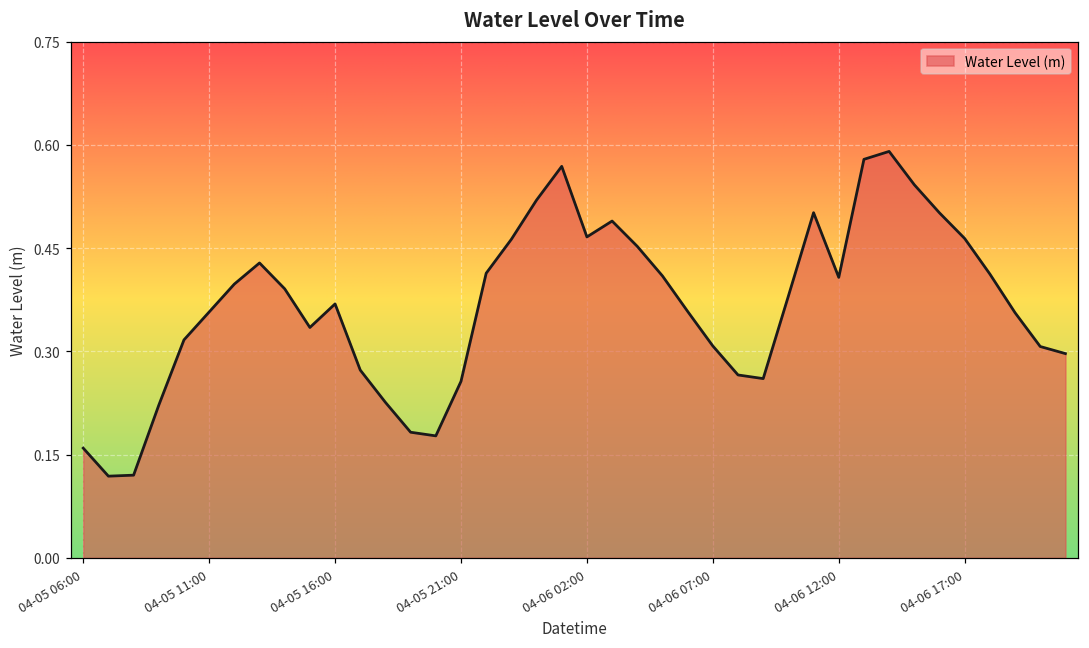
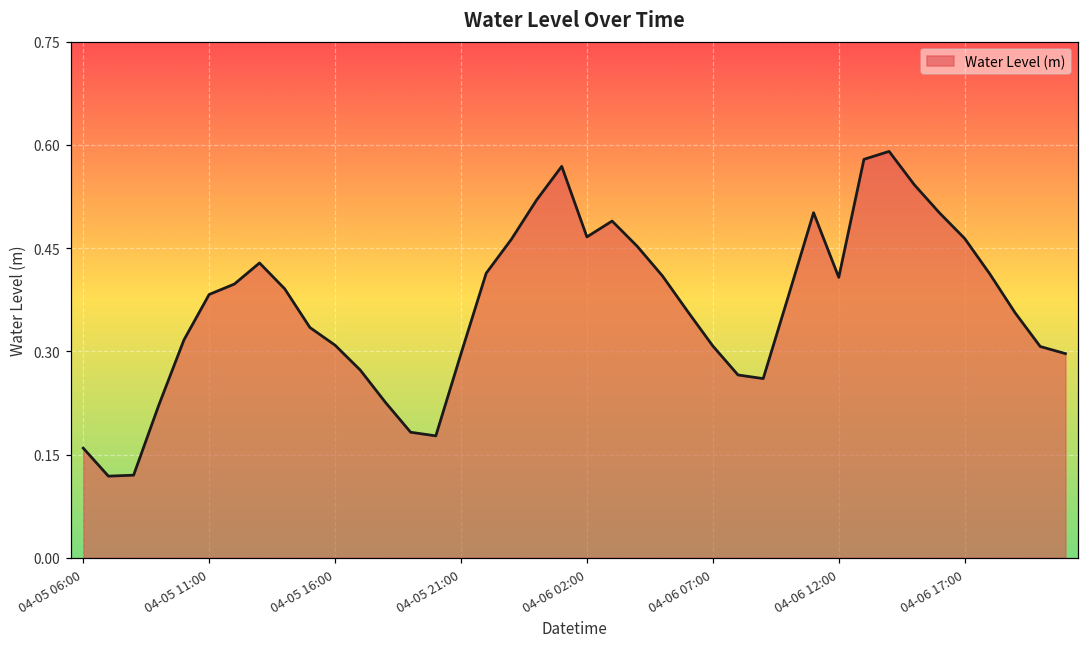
  {
    "04-05 06:00": 0.16,
-   "04-05 11:00": 0.36,
-   "04-05 16:00": 0.37,
-   "04-05 21:00": 0.26,
+   "04-05 11:00": 0.38,
+   "04-05 16:00": 0.31,
+   "04-05 21:00": 0.30,
    "04-06 02:00": 0.47,
    "04-06 07:00": 0.31,
    "04-06 12:00": 0.41,
    "04-06 17:00": 0.46
  }
